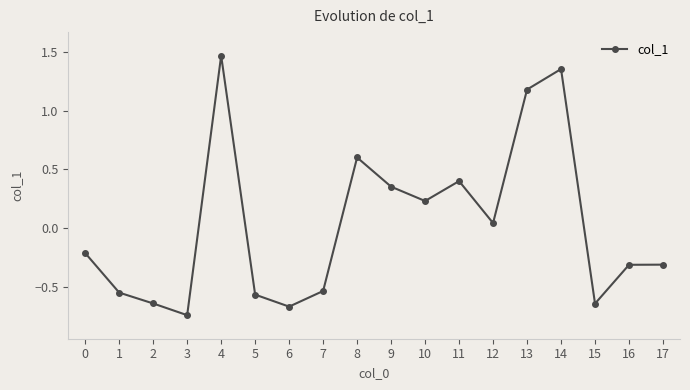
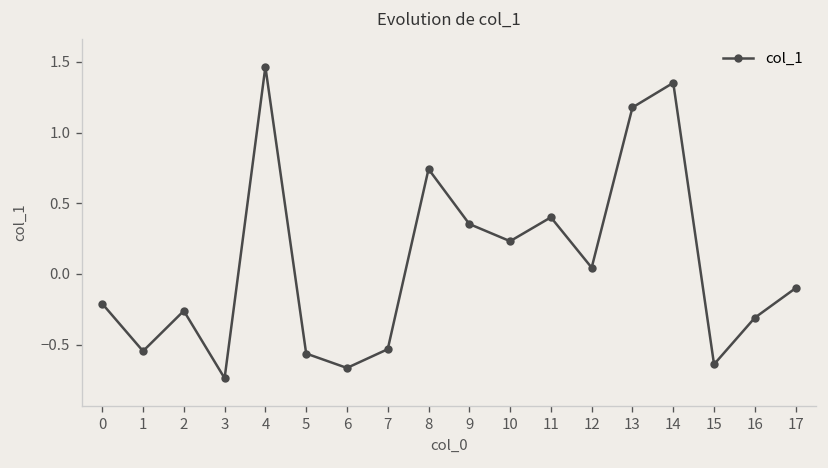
  {
    "0": -0.21,
    "1": -0.55,
-   "2": -0.64,
+   "2": -0.26,
    "3": -0.74,
    "4": 1.47,
    "5": -0.56,
    "6": -0.67,
    "7": -0.53,
-   "8": 0.60,
+   "8": 0.74,
    "9": 0.35,
    "10": 0.23,
    "11": 0.40,
    "12": 0.04,
    "13": 1.18,
    "14": 1.35,
    "15": -0.64,
    "16": -0.31,
-   "17": -0.31
+   "17": -0.10
  }
